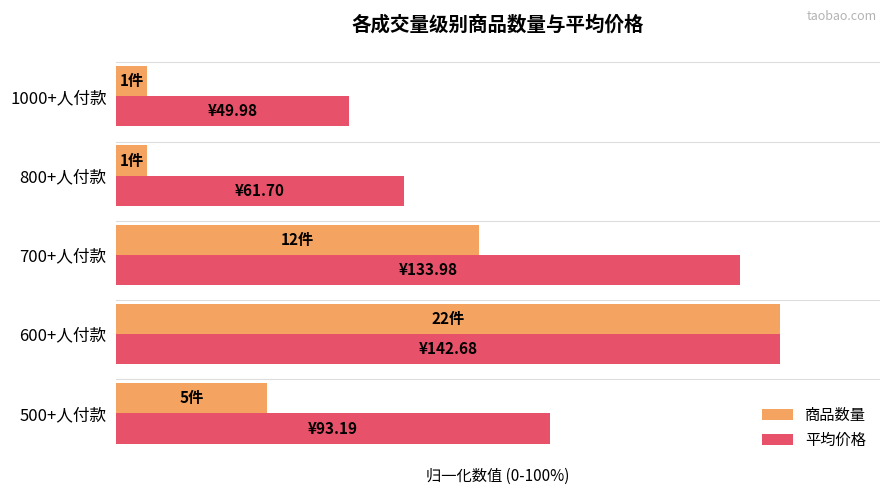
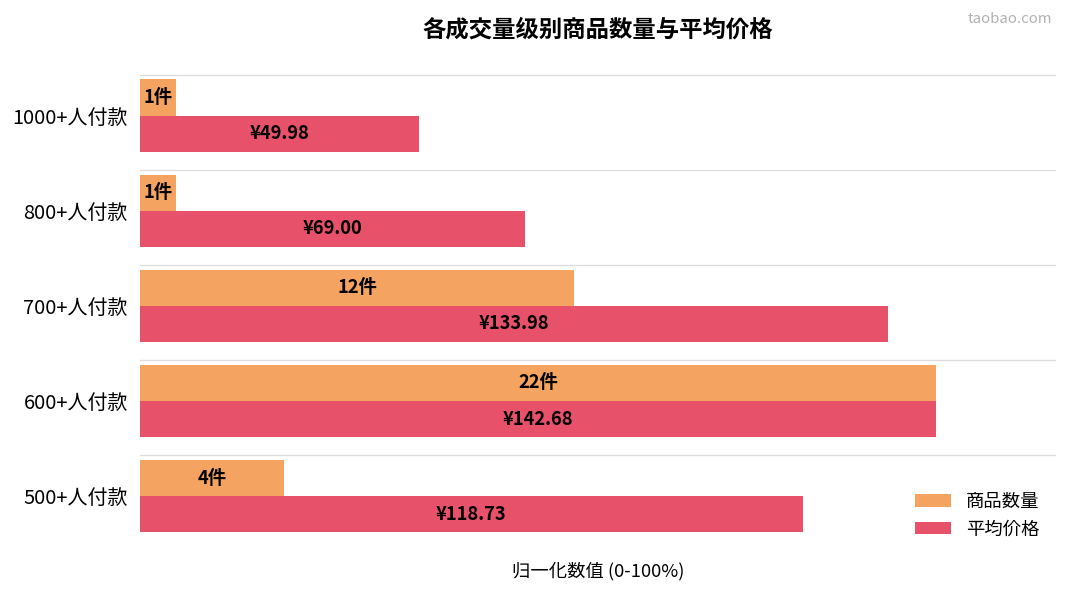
  {
    "商品数量": {
-     "500+人付款": "5件"
+     "500+人付款": "4件"
    },
    "平均价格": {
-     "800+人付款": "¥61.70",
-     "500+人付款": "¥93.19"
+     "800+人付款": "¥69.00",
+     "500+人付款": "¥118.73"
    }
  }
